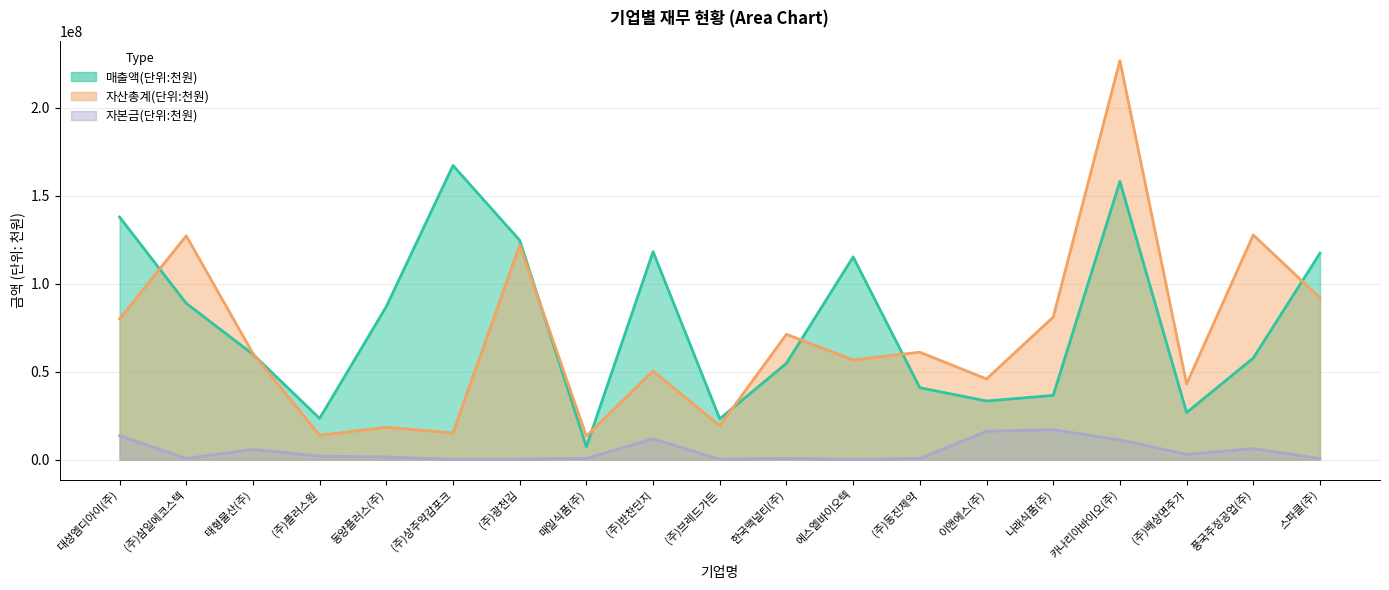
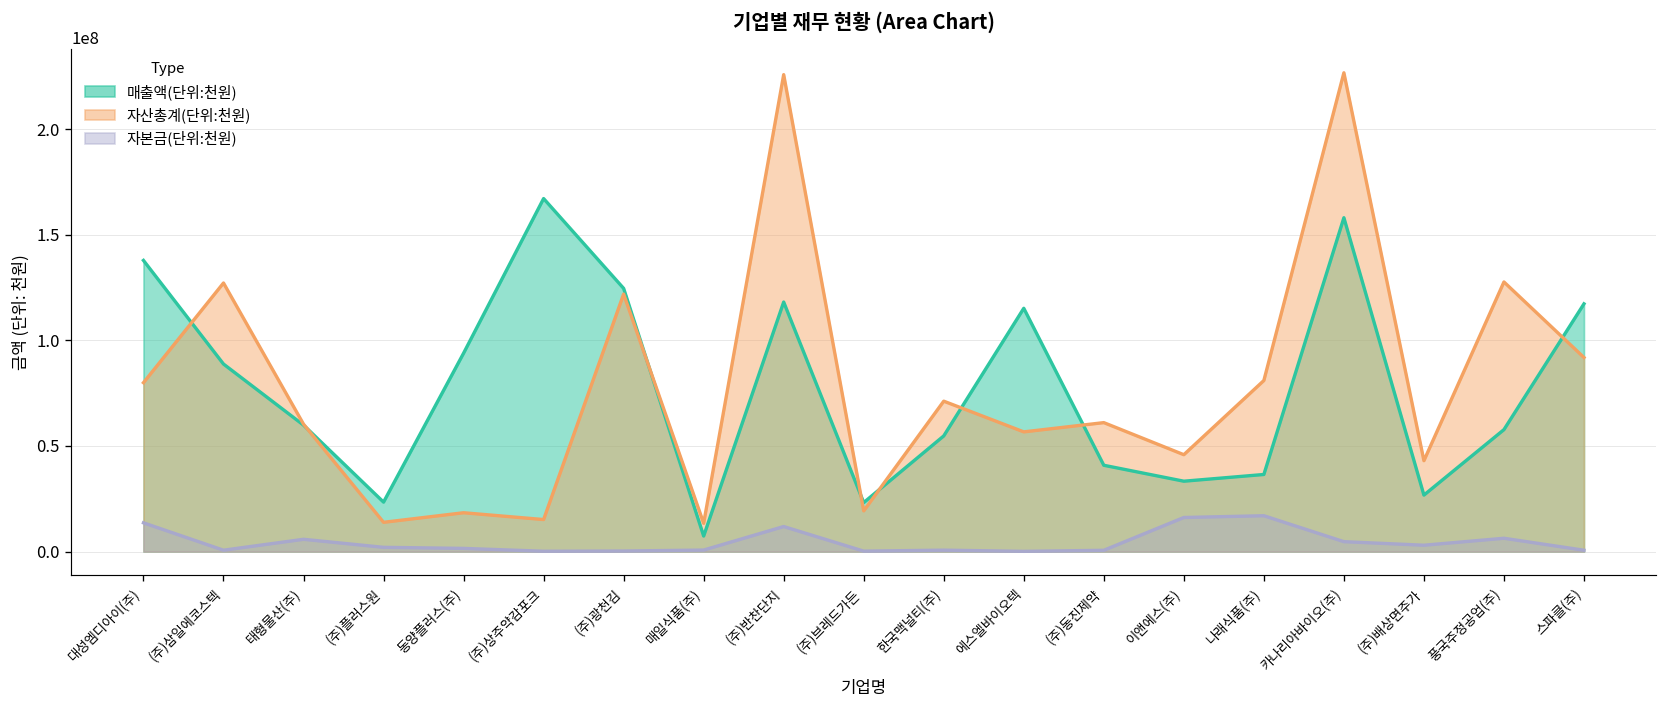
  {
    "매출액(단위:천원)": {
      "대성엠디아이(주)": 138000000,
      "(주)삼일에코스텍": 89000000,
      "(주)플러스원": 23000000,
-     "동양플러스(주)": 87000000,
+     "동양플러스(주)": 94000000,
      "(주)상주약감포크": 167000000,
      "(주)광천김": 125000000,
      "매일식품(주)": 7000000,
      "(주)반찬단지": 118000000,
      "(주)브레드가든": 23000000,
      "한국맥널티(주)": 55000000,
      "에스엘바이오텍": 115000000,
      "(주)동진제약": 41000000,
      "이앤에스(주)": 33000000,
      "나래식품(주)": 37000000,
      "카나리아바이오(주)": 158000000,
      "(주)배상면주가": 27000000,
      "풍국주정공업(주)": 58000000,
      "스파클(주)": 117000000
    },
    "자산총계(단위:천원)": {
      "대성엠디아이(주)": 80000000,
      "(주)삼일에코스텍": 127000000,
      "(주)플러스원": 14000000,
      "동양플러스(주)": 18000000,
      "(주)상주약감포크": 15000000,
      "(주)광천김": 122000000,
      "매일식품(주)": 13000000,
-     "(주)반찬단지": 50000000,
+     "(주)반찬단지": 226000000,
      "(주)브레드가든": 19000000,
      "한국맥널티(주)": 71000000,
      "에스엘바이오텍": 57000000,
      "(주)동진제약": 61000000,
      "이앤에스(주)": 46000000,
      "나래식품(주)": 81000000,
      "카나리아바이오(주)": 227000000,
      "(주)배상면주가": 43000000,
      "풍국주정공업(주)": 128000000,
      "스파클(주)": 92000000
    },
    "자본금(단위:천원)": {
      "대성엠디아이(주)": 14000000,
      "(주)삼일에코스텍": 1000000,
      "태형물산(주)": 6000000,
      "(주)플러스원": 2000000,
      "동양플러스(주)": 2000000,
      "(주)상주약감포크": 0,
      "(주)광천김": 0,
      "매일식품(주)": 1000000,
      "(주)반찬단지": 12000000,
      "(주)브레드가든": 0,
      "한국맥널티(주)": 1000000,
      "에스엘바이오텍": 0,
      "(주)동진제약": 1000000,
      "이앤에스(주)": 16000000,
      "나래식품(주)": 17000000,
-     "카나리아바이오(주)": 11000000,
+     "카나리아바이오(주)": 5000000,
      "(주)배상면주가": 3000000,
      "풍국주정공업(주)": 6000000,
      "스파클(주)": 1000000
    }
  }
